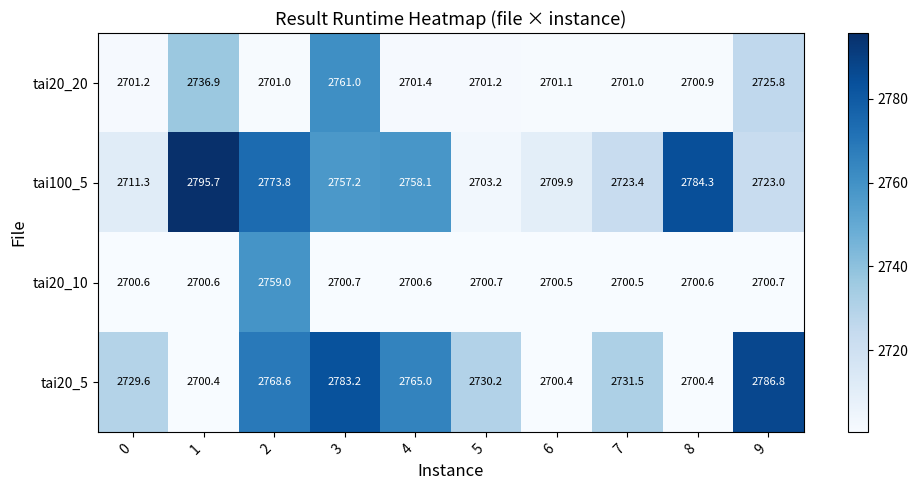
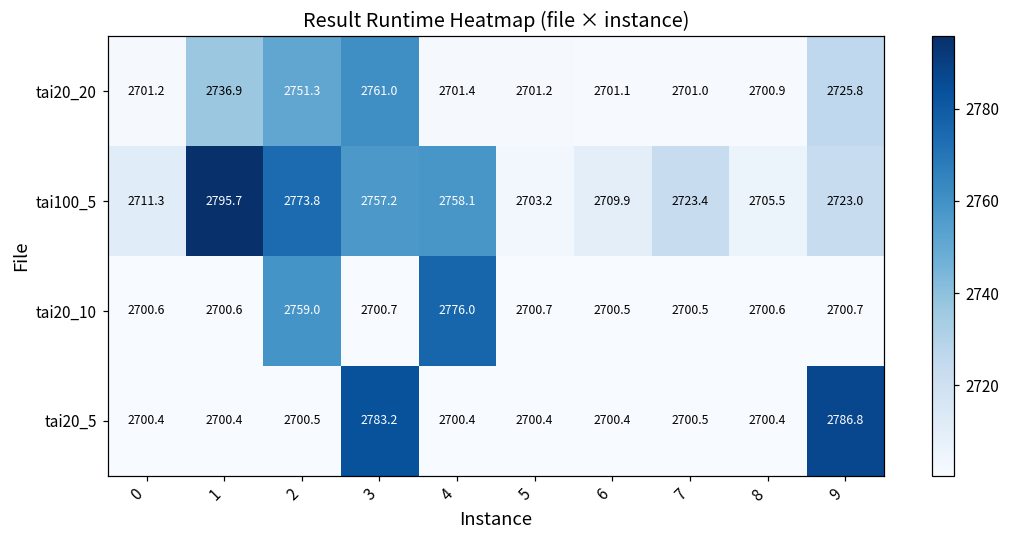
  {
    "tai20_20": {
      "0": 2701.2,
      "1": 2736.9,
-     "2": 2701.0,
+     "2": 2751.3,
      "3": 2761.0,
      "4": 2701.4,
      "5": 2701.2,
      "6": 2701.1,
      "7": 2701.0,
      "8": 2700.9,
      "9": 2725.8
    },
    "tai100_5": {
      "0": 2711.3,
      "1": 2795.7,
      "2": 2773.8,
      "3": 2757.2,
      "4": 2758.1,
      "5": 2703.2,
      "6": 2709.9,
      "7": 2723.4,
-     "8": 2784.3,
+     "8": 2705.5,
      "9": 2723.0
    },
    "tai20_10": {
      "0": 2700.6,
      "1": 2700.6,
      "2": 2759.0,
      "3": 2700.7,
-     "4": 2700.6,
+     "4": 2776.0,
      "5": 2700.7,
      "6": 2700.5,
      "7": 2700.5,
      "8": 2700.6,
      "9": 2700.7
    },
    "tai20_5": {
-     "0": 2729.6,
+     "0": 2700.4,
      "1": 2700.4,
-     "2": 2768.6,
+     "2": 2700.5,
      "3": 2783.2,
-     "4": 2765.0,
-     "5": 2730.2,
+     "4": 2700.4,
+     "5": 2700.4,
      "6": 2700.4,
-     "7": 2731.5,
+     "7": 2700.5,
      "8": 2700.4,
      "9": 2786.8
    }
  }
